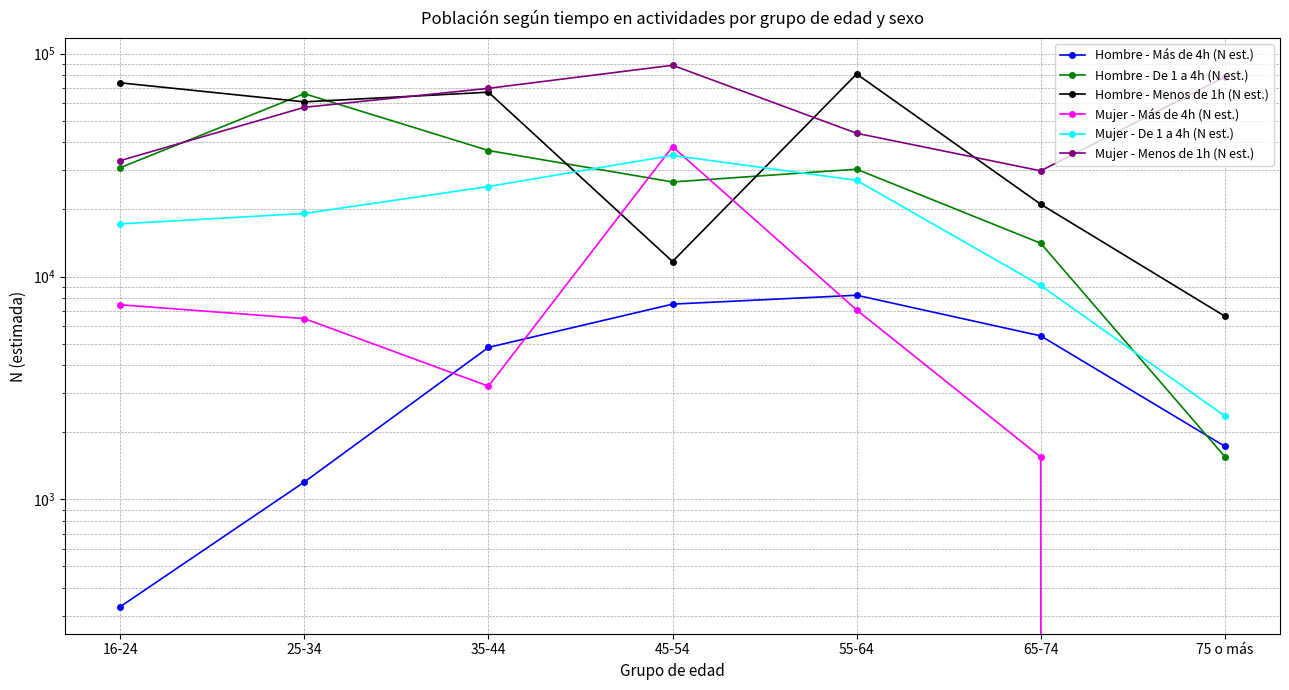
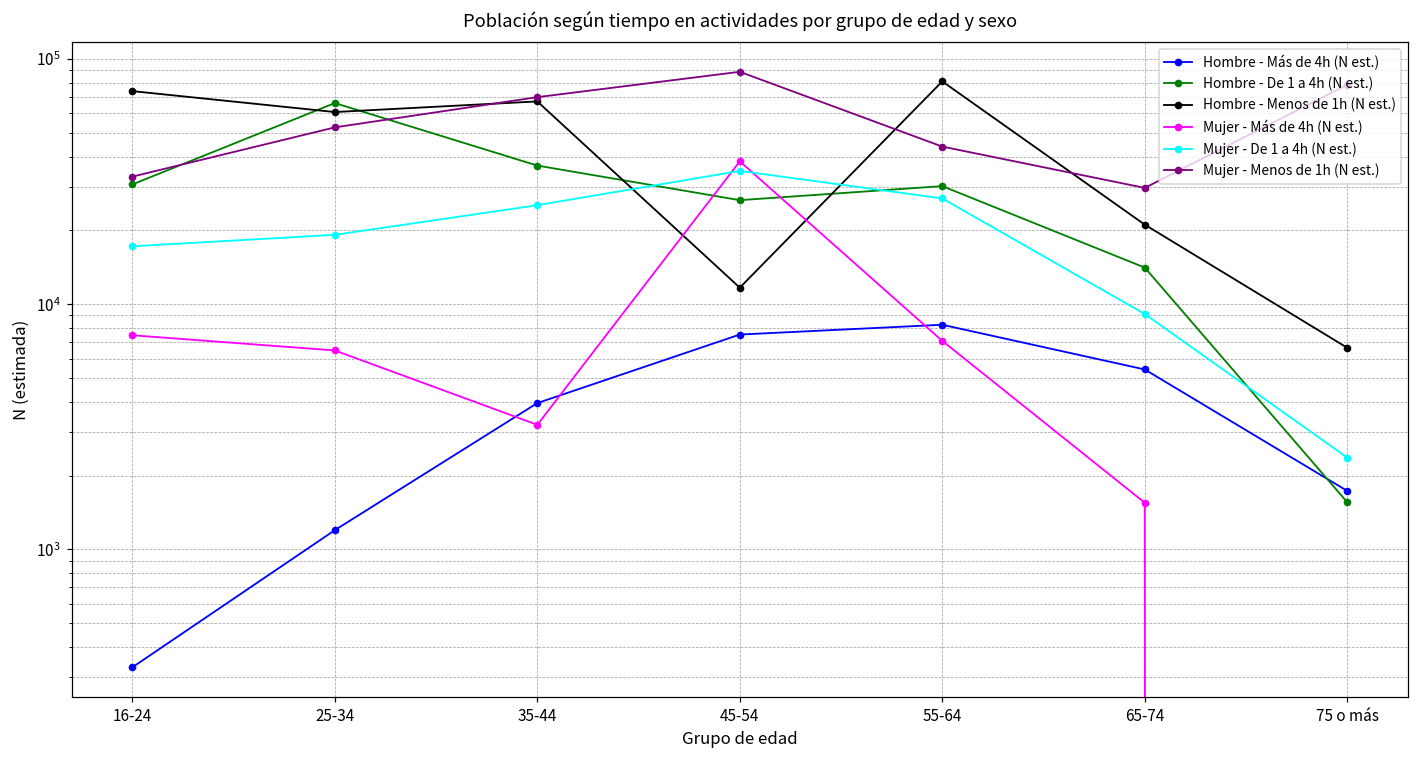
  {
    "Hombre - Más de 4h (N est.)": {
      "16-24": 330,
      "25-34": 1200,
-     "35-44": 4800,
+     "35-44": 4000,
      "45-54": 7500,
      "55-64": 8200,
      "65-74": 5400,
      "75 o más": 1700
    },
    "Hombre - De 1 a 4h (N est.)": {
      "16-24": 31000,
      "25-34": 66000,
      "35-44": 37000,
      "45-54": 27000,
      "55-64": 30000,
      "65-74": 14000,
      "75 o más": 1600
    },
    "Hombre - Menos de 1h (N est.)": {
      "16-24": 74000,
      "25-34": 61000,
      "35-44": 67000,
      "45-54": 12000,
      "55-64": 81000,
      "65-74": 21000,
      "75 o más": 6600
    },
    "Mujer - Más de 4h (N est.)": {
      "16-24": 7500,
      "25-34": 6500,
      "35-44": 3200,
      "45-54": 38000,
      "55-64": 7100,
      "65-74": 1500
    },
    "Mujer - De 1 a 4h (N est.)": {
      "16-24": 17000,
      "25-34": 19000,
      "35-44": 25000,
      "45-54": 35000,
      "55-64": 27000,
      "65-74": 9100,
      "75 o más": 2400
    },
    "Mujer - Menos de 1h (N est.)": {
      "16-24": 33000,
-     "25-34": 57000,
+     "25-34": 53000,
      "35-44": 70000,
      "45-54": 89000,
      "55-64": 44000,
      "65-74": 30000
    }
  }
